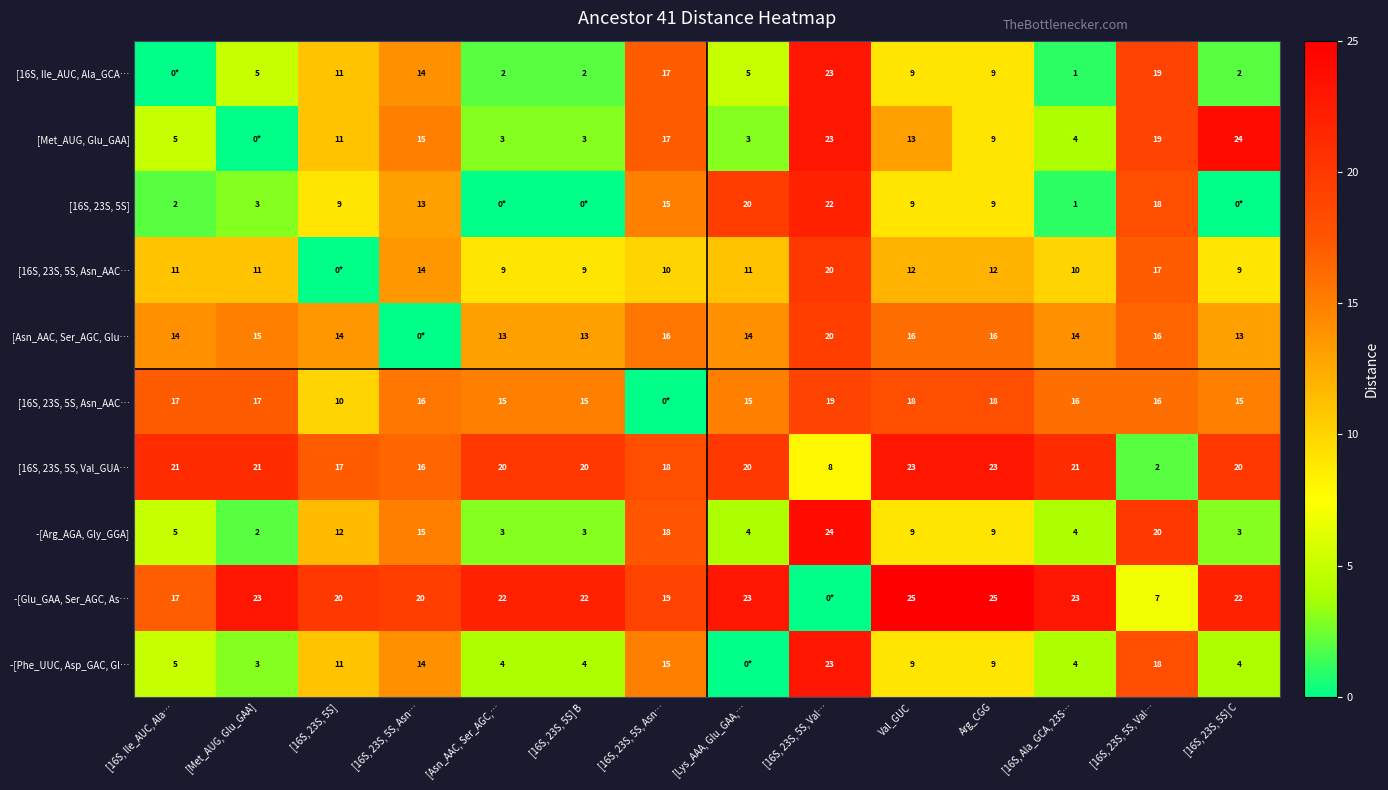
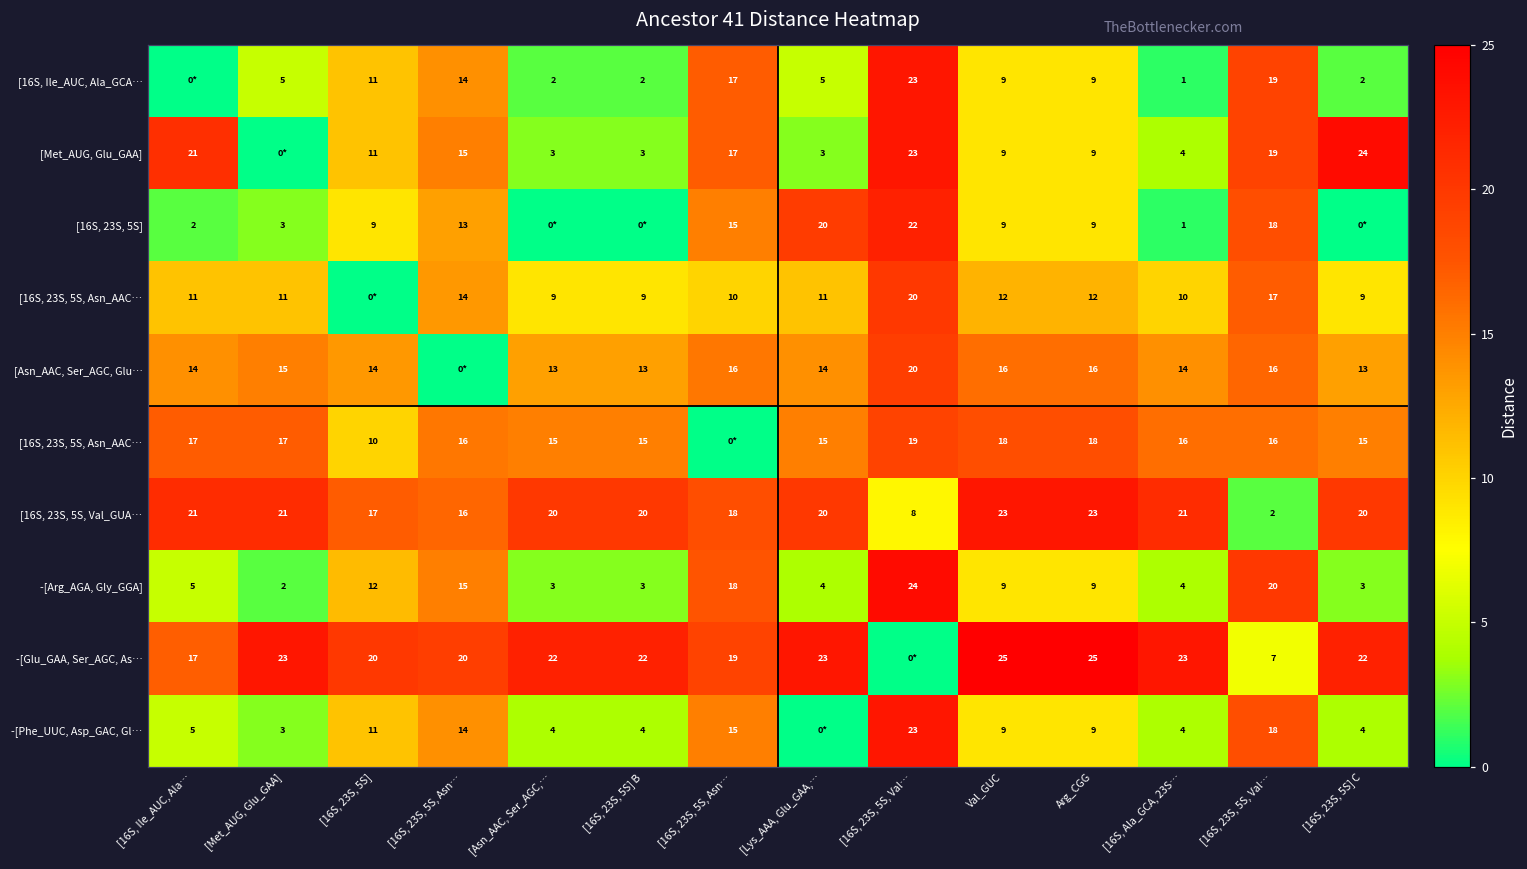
  {
    "[16S, Ile_AUC, Ala_GCA…": {
      "[16S, Ile_AUC, Ala…": "0*",
      "[Met_AUG, Glu_GAA]": "5",
      "[16S, 23S, 5S]": "11",
      "[Asn_AAC, Ser_AGC,…": "2",
      "[16S, 23S, 5S] B": "2",
      "[Lys_AAA, Glu_GAA,…": "5",
      "Val_GUC": "9",
      "Arg_CGG": "9",
      "[16S, Ala_GCA, 23S…": "1",
      "[16S, 23S, 5S] C": "2"
    },
    "[Met_AUG, Glu_GAA]": {
-     "[16S, Ile_AUC, Ala…": "5",
+     "[16S, Ile_AUC, Ala…": "21",
      "[Met_AUG, Glu_GAA]": "0*",
      "[16S, 23S, 5S]": "11",
      "[Asn_AAC, Ser_AGC,…": "3",
      "[16S, 23S, 5S] B": "3",
      "[Lys_AAA, Glu_GAA,…": "3",
-     "Val_GUC": "13",
+     "Val_GUC": "9",
      "Arg_CGG": "9",
      "[16S, Ala_GCA, 23S…": "4",
      "[16S, 23S, 5S] C": "24"
    },
    "[16S, 23S, 5S]": {
      "[16S, Ile_AUC, Ala…": "2",
      "[Met_AUG, Glu_GAA]": "3",
      "[16S, 23S, 5S]": "9",
      "[Asn_AAC, Ser_AGC,…": "0*",
      "[16S, 23S, 5S] B": "0*",
      "[Lys_AAA, Glu_GAA,…": "20",
      "Val_GUC": "9",
      "Arg_CGG": "9",
      "[16S, Ala_GCA, 23S…": "1",
      "[16S, 23S, 5S] C": "0*"
    },
    "[Asn_AAC, Ser_AGC, Glu…": {
      "[16S, Ile_AUC, Ala…": "14",
      "[Met_AUG, Glu_GAA]": "15",
      "[16S, 23S, 5S]": "14",
      "[Asn_AAC, Ser_AGC,…": "13",
      "[16S, 23S, 5S] B": "13",
      "[Lys_AAA, Glu_GAA,…": "14",
      "Val_GUC": "16",
      "Arg_CGG": "16",
      "[16S, Ala_GCA, 23S…": "14",
      "[16S, 23S, 5S] C": "13"
    },
    "[16S, 23S, 5S, Val_GUA…": {
      "[16S, Ile_AUC, Ala…": "21",
      "[Met_AUG, Glu_GAA]": "21",
      "[16S, 23S, 5S]": "17",
      "[Asn_AAC, Ser_AGC,…": "20",
      "[16S, 23S, 5S] B": "20",
      "[Lys_AAA, Glu_GAA,…": "20",
      "Val_GUC": "23",
      "Arg_CGG": "23",
      "[16S, Ala_GCA, 23S…": "21",
      "[16S, 23S, 5S] C": "20"
    },
    "-[Arg_AGA, Gly_GGA]": {
      "[16S, Ile_AUC, Ala…": "5",
      "[Met_AUG, Glu_GAA]": "2",
      "[16S, 23S, 5S]": "12",
      "[Asn_AAC, Ser_AGC,…": "3",
      "[16S, 23S, 5S] B": "3",
      "[Lys_AAA, Glu_GAA,…": "4",
      "Val_GUC": "9",
      "Arg_CGG": "9",
      "[16S, Ala_GCA, 23S…": "4",
      "[16S, 23S, 5S] C": "3"
    },
    "-[Glu_GAA, Ser_AGC, As…": {
      "[16S, Ile_AUC, Ala…": "17",
      "[Met_AUG, Glu_GAA]": "23",
      "[16S, 23S, 5S]": "20",
      "[Asn_AAC, Ser_AGC,…": "22",
      "[16S, 23S, 5S] B": "22",
      "[Lys_AAA, Glu_GAA,…": "23",
      "Val_GUC": "25",
      "Arg_CGG": "25",
      "[16S, Ala_GCA, 23S…": "23",
      "[16S, 23S, 5S] C": "22"
    },
    "-[Phe_UUC, Asp_GAC, Gl…": {
      "[16S, Ile_AUC, Ala…": "5",
      "[Met_AUG, Glu_GAA]": "3",
      "[16S, 23S, 5S]": "11",
      "[Asn_AAC, Ser_AGC,…": "4",
      "[16S, 23S, 5S] B": "4",
      "[Lys_AAA, Glu_GAA,…": "0*",
      "Val_GUC": "9",
      "Arg_CGG": "9",
      "[16S, Ala_GCA, 23S…": "4",
      "[16S, 23S, 5S] C": "4"
    }
  }
